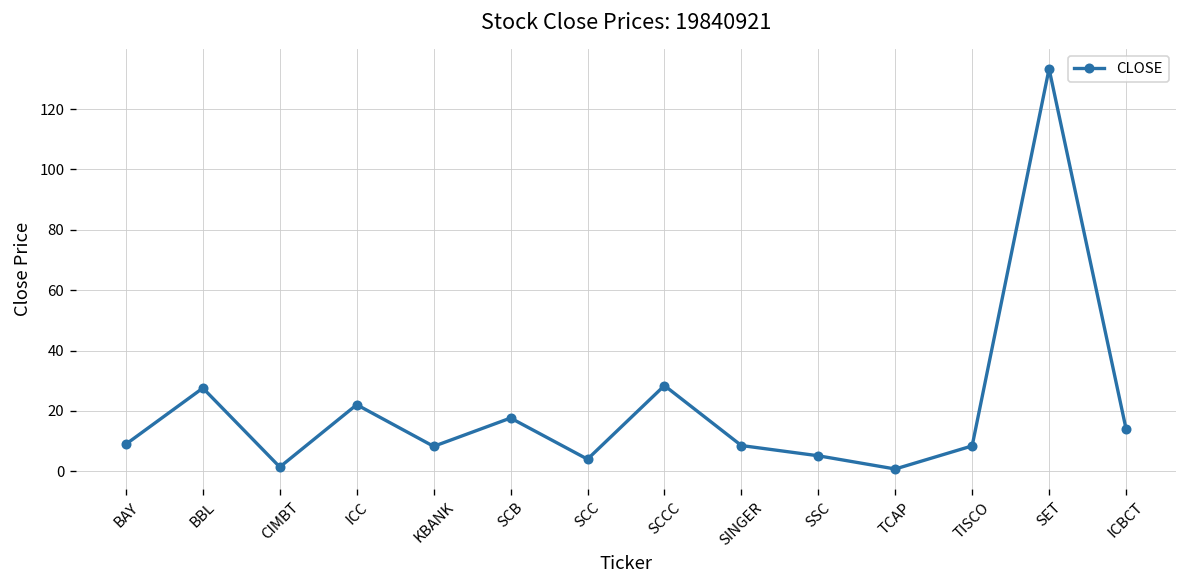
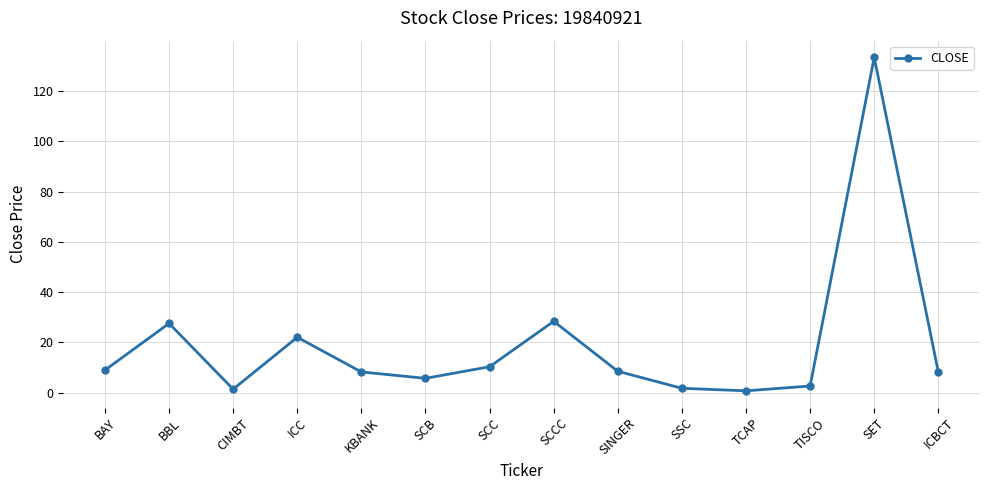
  {
    "BAY": 9,
    "BBL": 28,
    "CIMBT": 1,
    "ICC": 22,
    "KBANK": 8,
-   "SCB": 18,
-   "SCC": 4,
+   "SCB": 6,
+   "SCC": 10,
    "SCCC": 28,
    "SINGER": 9,
-   "SSC": 5,
+   "SSC": 2,
    "TCAP": 1,
-   "TISCO": 8,
+   "TISCO": 3,
    "SET": 133,
-   "ICBCT": 14
+   "ICBCT": 8
  }
